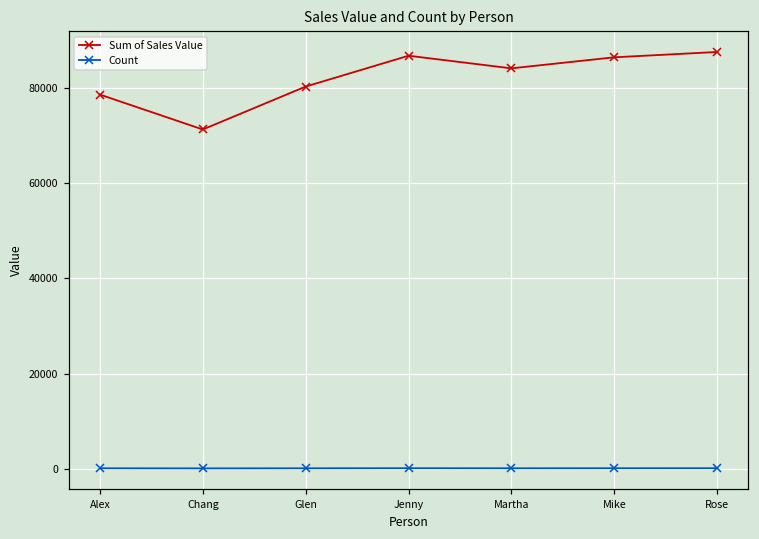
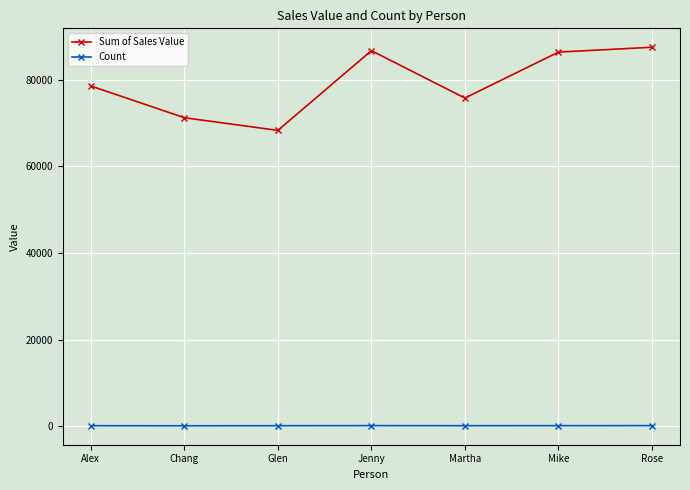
  {
    "Sum of Sales Value": {
      "Alex": 79000,
      "Chang": 71000,
-     "Glen": 80000,
+     "Glen": 68000,
      "Jenny": 87000,
-     "Martha": 84000,
+     "Martha": 76000,
      "Mike": 86000,
      "Rose": 87000
    },
    "Count": {
      "Alex": 0,
      "Chang": 0,
      "Glen": 0,
      "Jenny": 0,
      "Martha": 0,
      "Mike": 0,
      "Rose": 0
    }
  }
